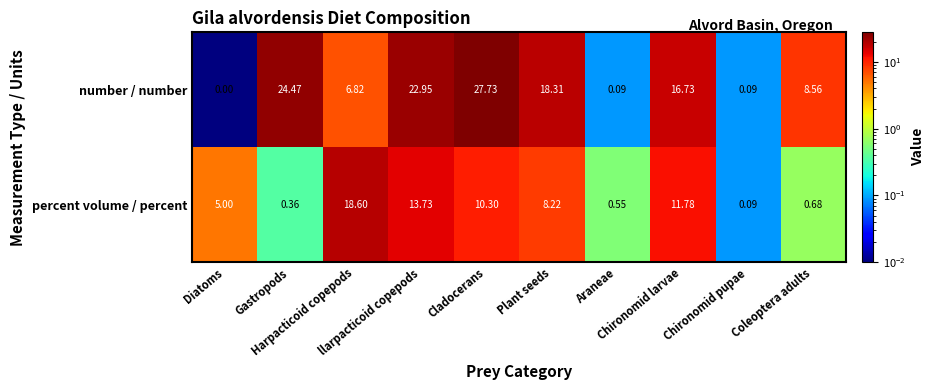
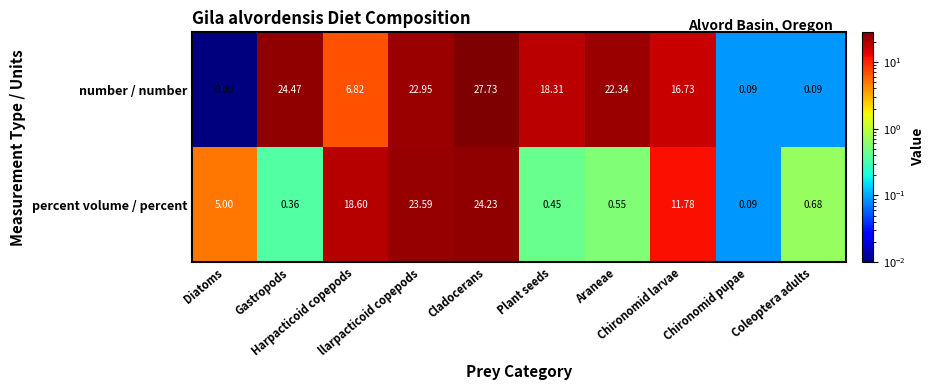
  {
    "number / number": {
      "Diatoms": 0.00,
      "Gastropods": 24.47,
      "Harpacticoid copepods": 6.82,
      "llarpacticoid copepods": 22.95,
      "Cladocerans": 27.73,
      "Plant seeds": 18.31,
-     "Araneae": 0.09,
+     "Araneae": 22.34,
      "Chironomid larvae": 16.73,
      "Chironomid pupae": 0.09,
-     "Coleoptera adults": 8.56
+     "Coleoptera adults": 0.09
    },
    "percent volume / percent": {
      "Diatoms": 5.00,
      "Gastropods": 0.36,
      "Harpacticoid copepods": 18.60,
-     "llarpacticoid copepods": 13.73,
-     "Cladocerans": 10.30,
-     "Plant seeds": 8.22,
+     "llarpacticoid copepods": 23.59,
+     "Cladocerans": 24.23,
+     "Plant seeds": 0.45,
      "Araneae": 0.55,
      "Chironomid larvae": 11.78,
      "Chironomid pupae": 0.09,
      "Coleoptera adults": 0.68
    }
  }
